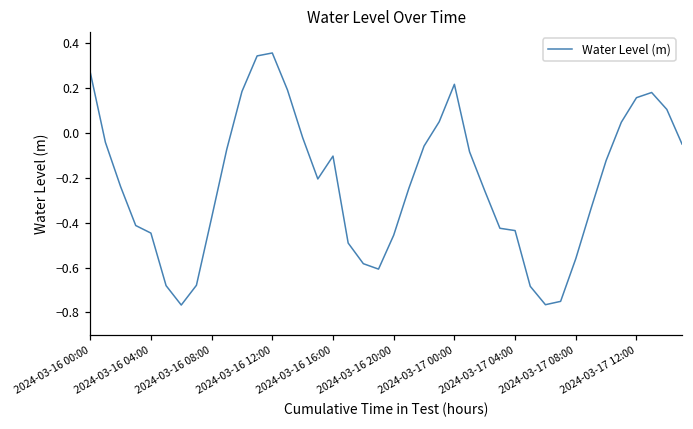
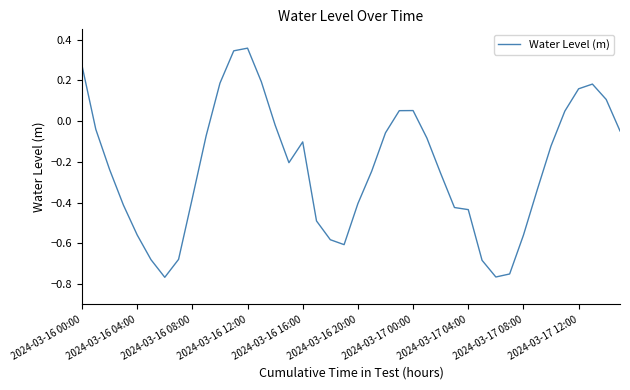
  {
    "2024-03-16 00:00": 0.27,
-   "2024-03-16 04:00": -0.45,
+   "2024-03-16 04:00": -0.56,
    "2024-03-16 08:00": -0.38,
    "2024-03-16 12:00": 0.36,
    "2024-03-16 16:00": -0.10,
-   "2024-03-16 20:00": -0.46,
-   "2024-03-17 00:00": 0.22,
+   "2024-03-16 20:00": -0.41,
+   "2024-03-17 00:00": 0.05,
    "2024-03-17 04:00": -0.43,
    "2024-03-17 08:00": -0.56,
    "2024-03-17 12:00": 0.16
  }
